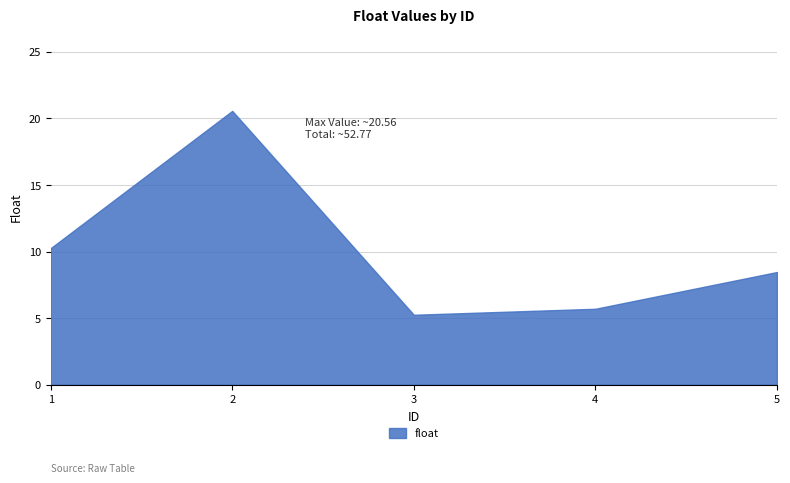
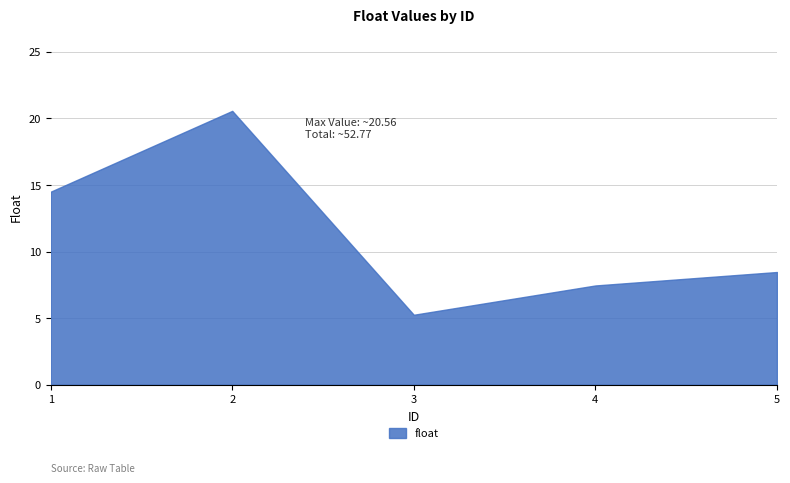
  {
-   "1": 10.3,
+   "1": 14.5,
    "2": 20.6,
    "3": 5.3,
-   "4": 5.7,
+   "4": 7.5,
    "5": 8.5
  }
